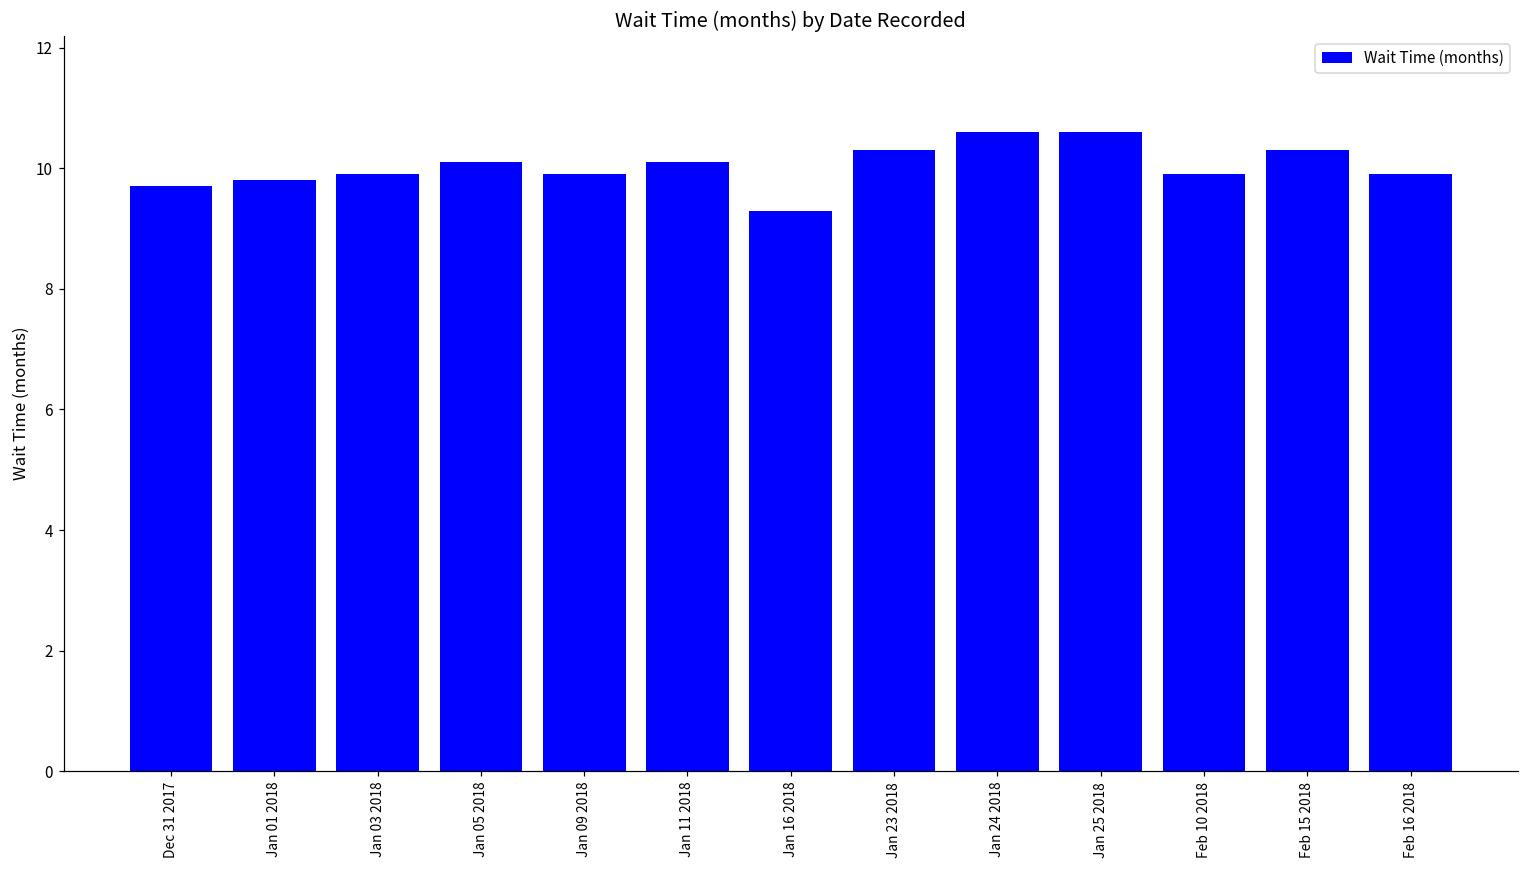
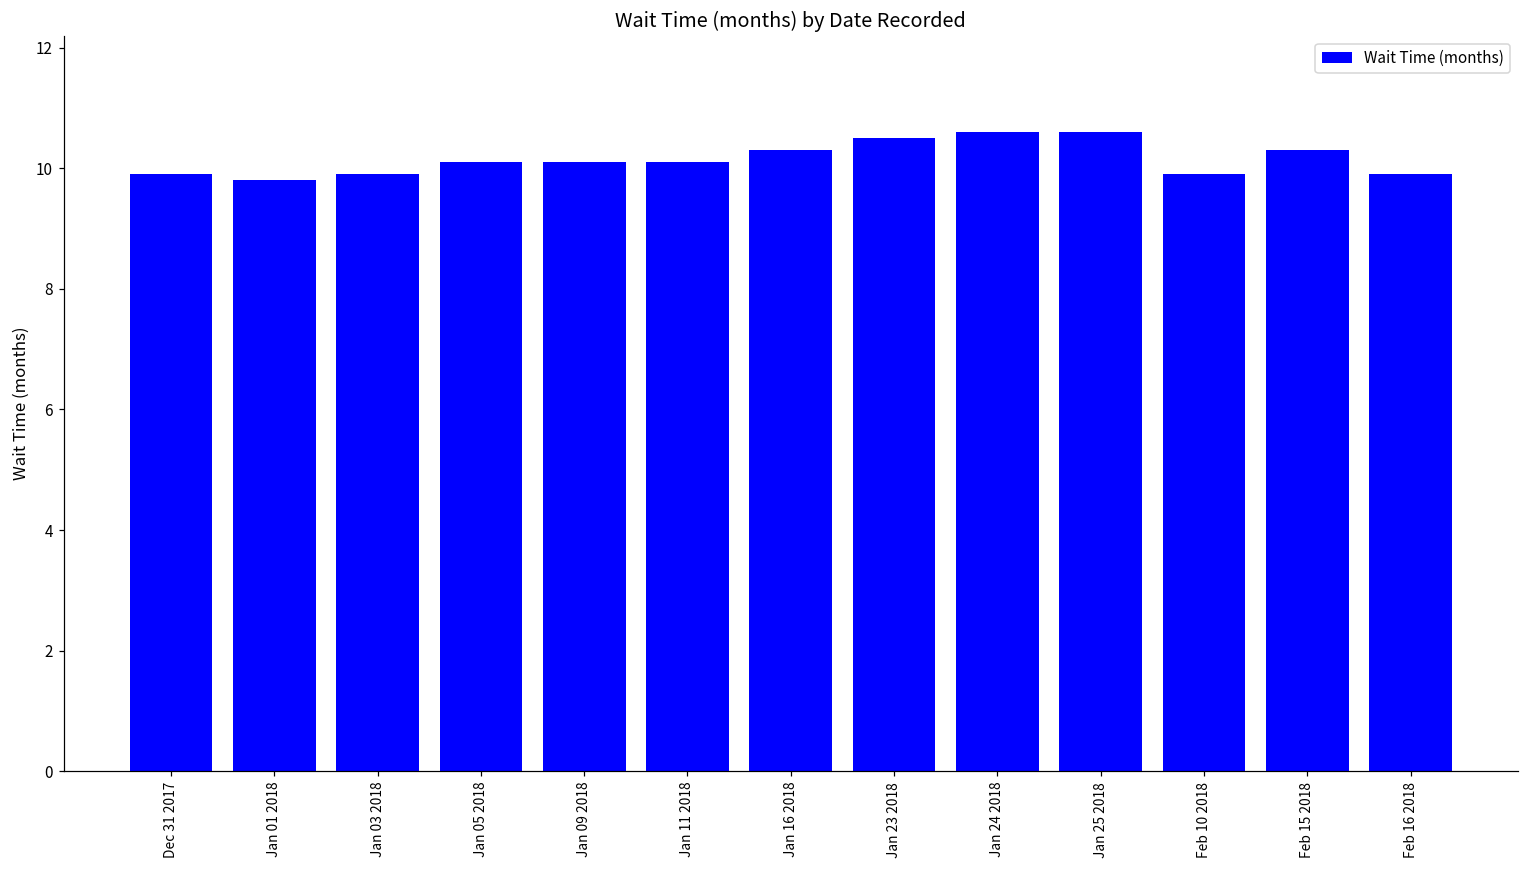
  {
-   "Dec 31 2017": 9.7,
+   "Dec 31 2017": 9.9,
    "Jan 01 2018": 9.8,
    "Jan 03 2018": 9.9,
    "Jan 05 2018": 10.1,
-   "Jan 09 2018": 9.9,
+   "Jan 09 2018": 10.1,
    "Jan 11 2018": 10.1,
-   "Jan 16 2018": 9.3,
-   "Jan 23 2018": 10.3,
+   "Jan 16 2018": 10.3,
+   "Jan 23 2018": 10.5,
    "Jan 24 2018": 10.6,
    "Jan 25 2018": 10.6,
    "Feb 10 2018": 9.9,
    "Feb 15 2018": 10.3,
    "Feb 16 2018": 9.9
  }
